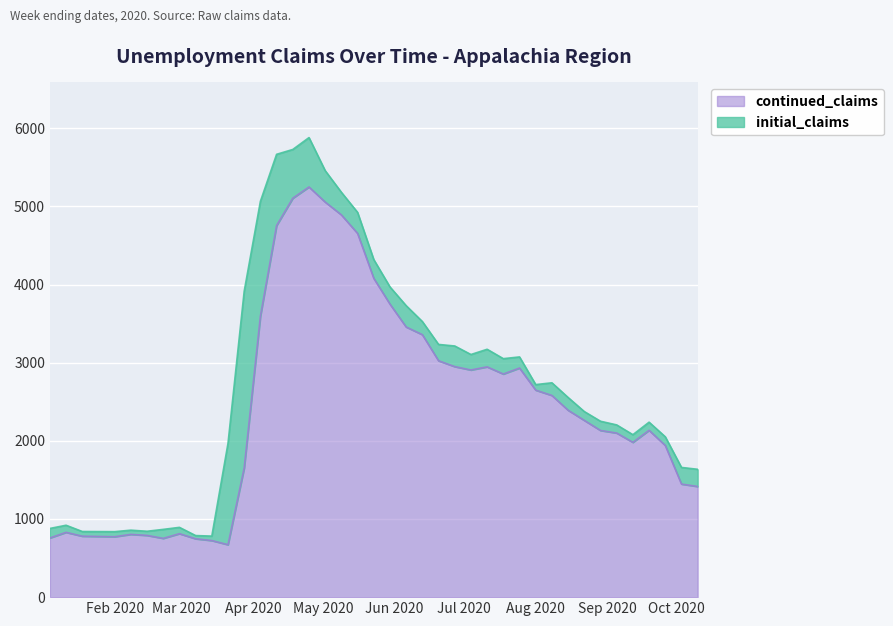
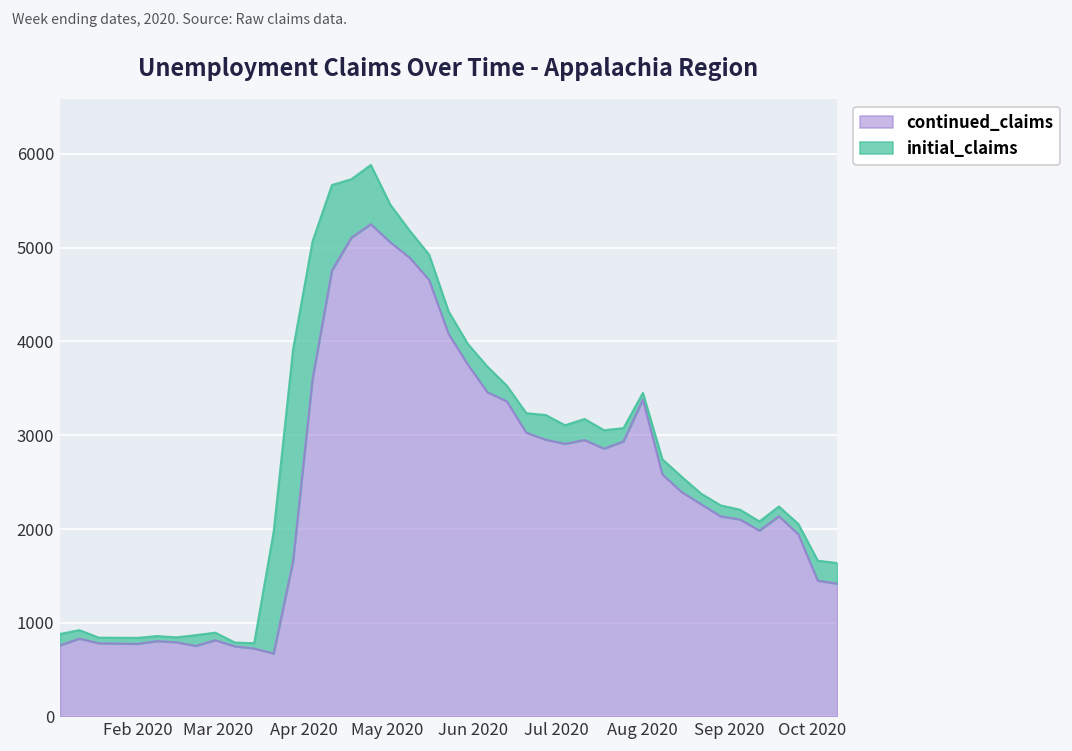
  {
    "continued_claims": {
      "Feb 2020": 800,
-     "Aug 2020": 2600
+     "Aug 2020": 3400
    },
    "initial_claims": {
      "Feb 2020": 100,
      "Aug 2020": 100
    }
  }
